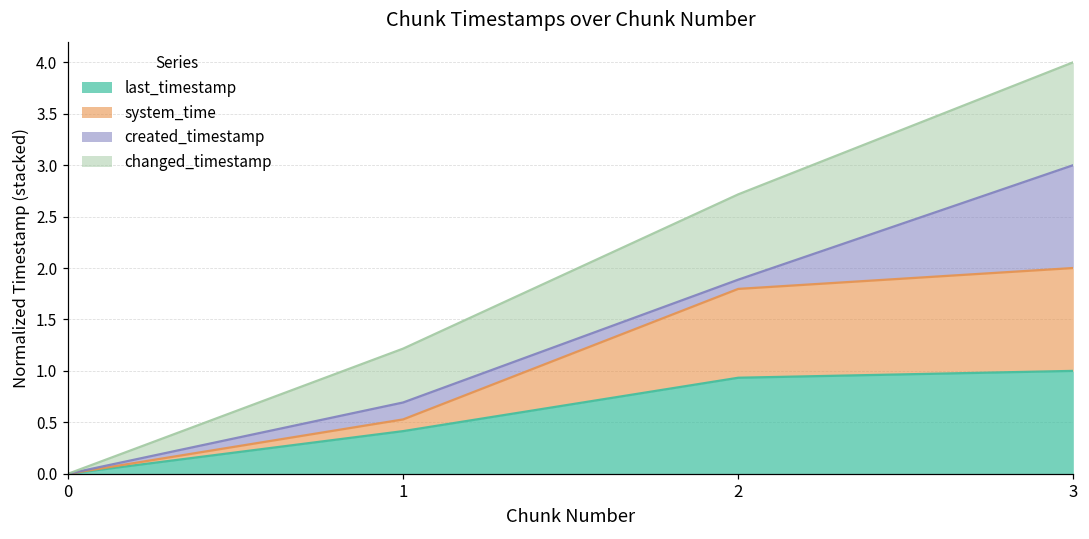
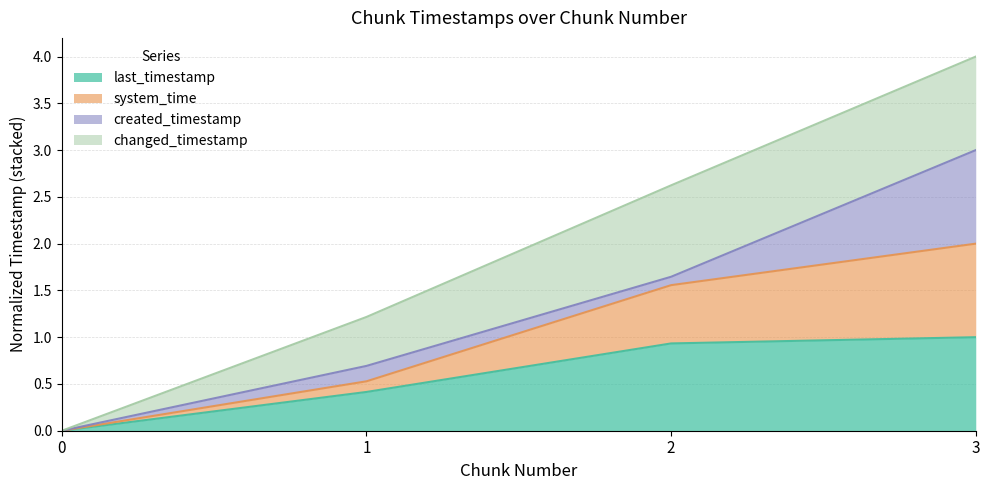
  {
    "last_timestamp": {
      "1": 0.4,
      "2": 0.9,
      "3": 1.0
    },
    "system_time": {
      "1": 0.1,
-     "2": 0.9,
+     "2": 0.6,
      "3": 1.0
    },
    "created_timestamp": {
      "1": 0.2,
      "2": 0.1,
      "3": 1.0
    },
    "changed_timestamp": {
      "1": 0.5,
-     "2": 0.8,
+     "2": 1.0,
      "3": 1.0
    }
  }
